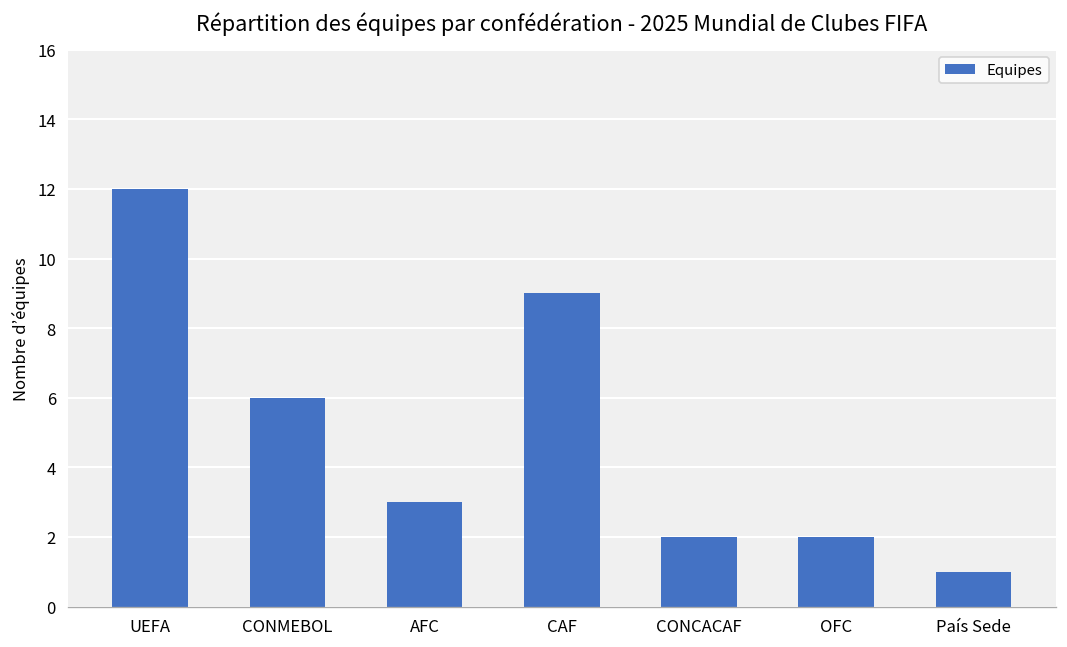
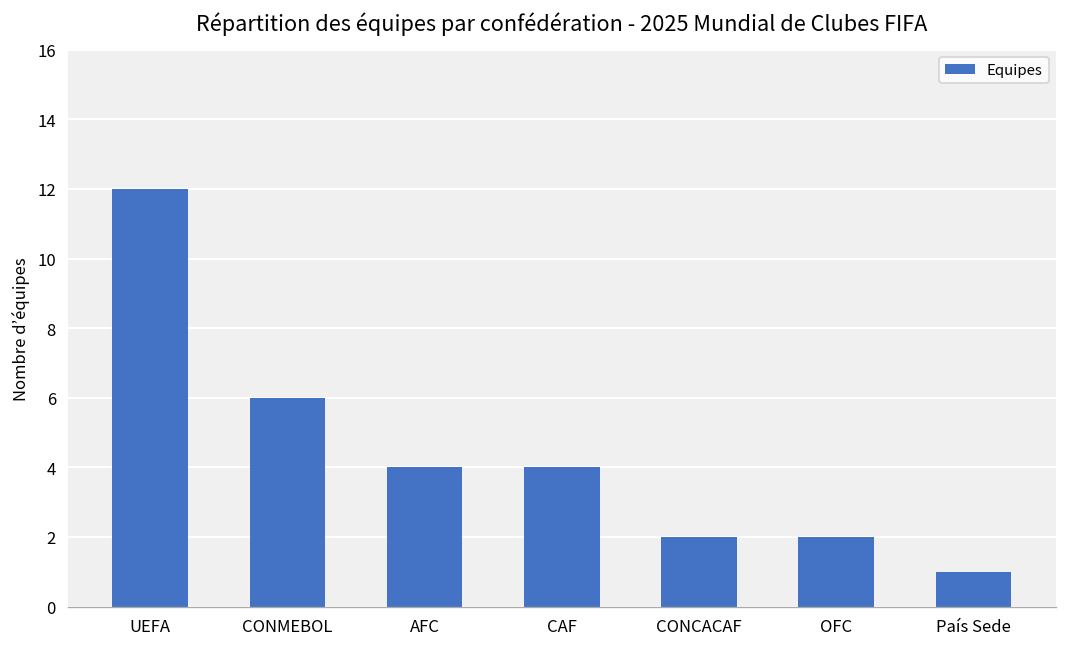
  {
    "UEFA": 12,
    "CONMEBOL": 6,
-   "AFC": 3,
-   "CAF": 9,
+   "AFC": 4,
+   "CAF": 4,
    "CONCACAF": 2,
    "OFC": 2,
    "País Sede": 1
  }
